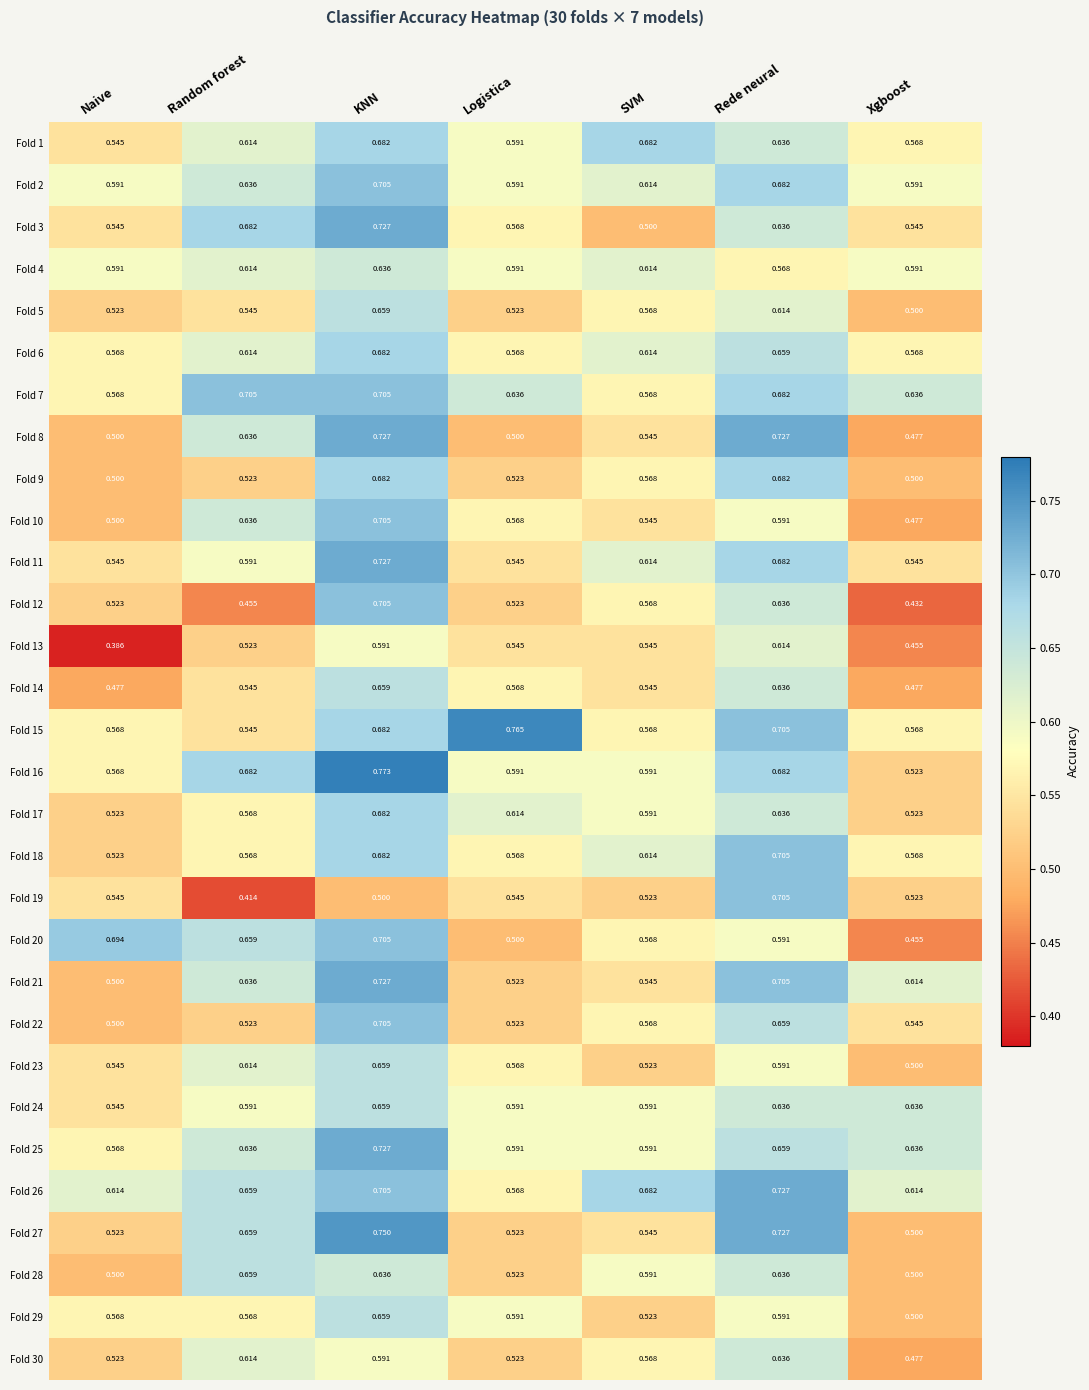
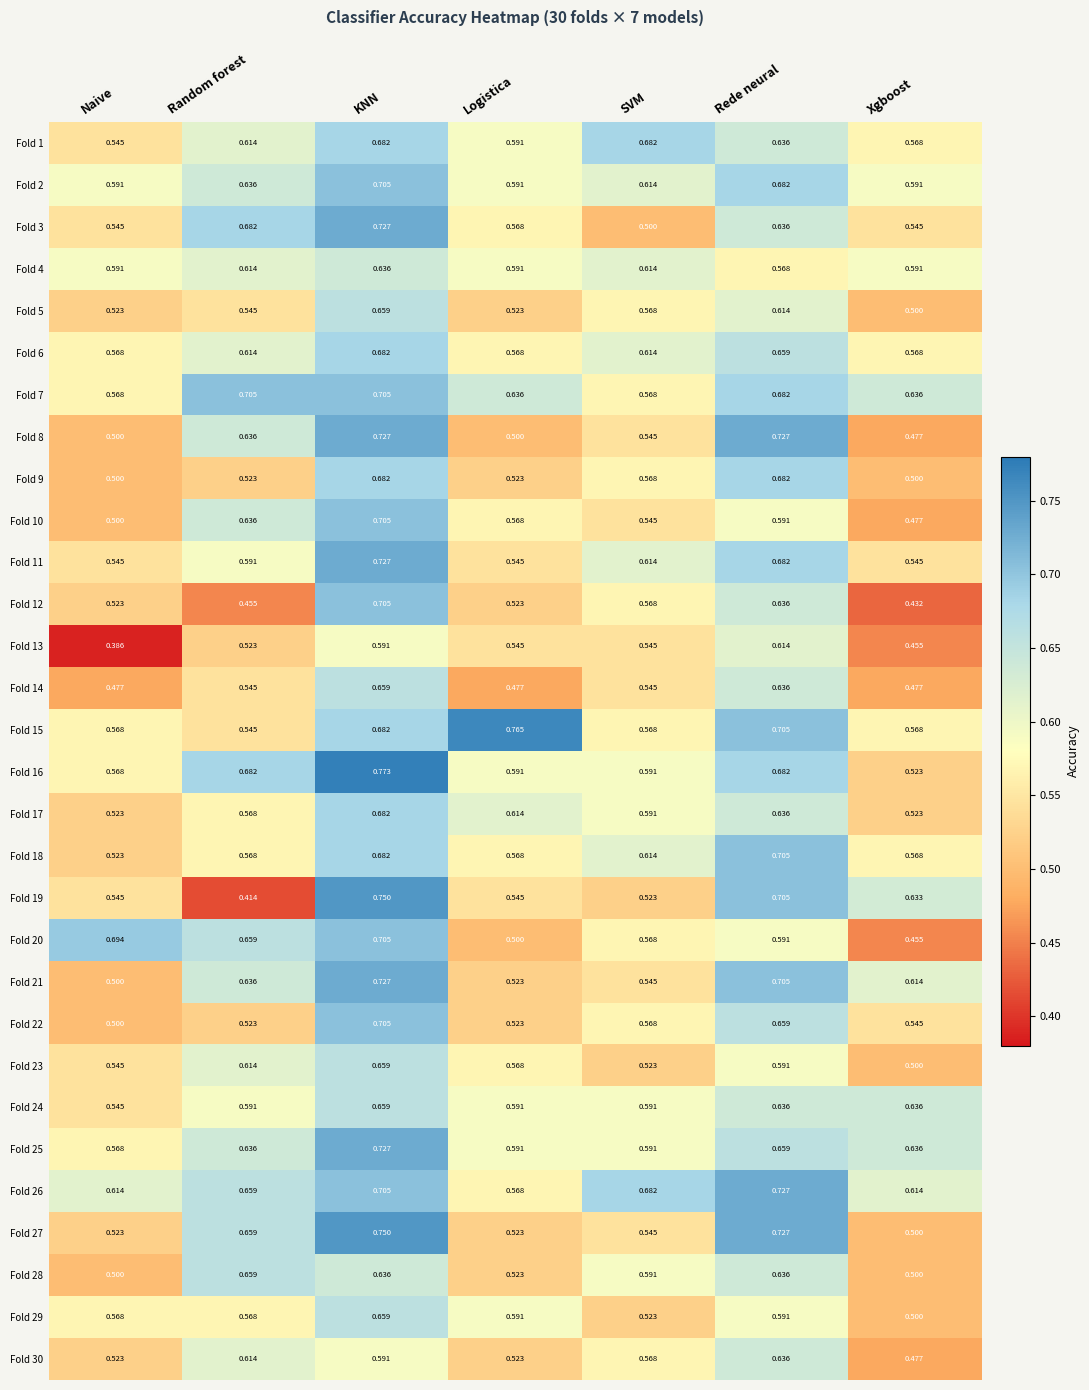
  {
    "Fold 14": {
      "Naive": 0.477,
      "Random forest": 0.545,
      "KNN": 0.659,
-     "Logistica": 0.568,
+     "Logistica": 0.477,
      "SVM": 0.545,
      "Rede neural": 0.636,
      "Xgboost": 0.477
    },
    "Fold 19": {
      "Naive": 0.545,
      "Random forest": 0.414,
-     "KNN": 0.500,
+     "KNN": 0.750,
      "Logistica": 0.545,
      "SVM": 0.523,
      "Rede neural": 0.705,
-     "Xgboost": 0.523
+     "Xgboost": 0.633
    }
  }
